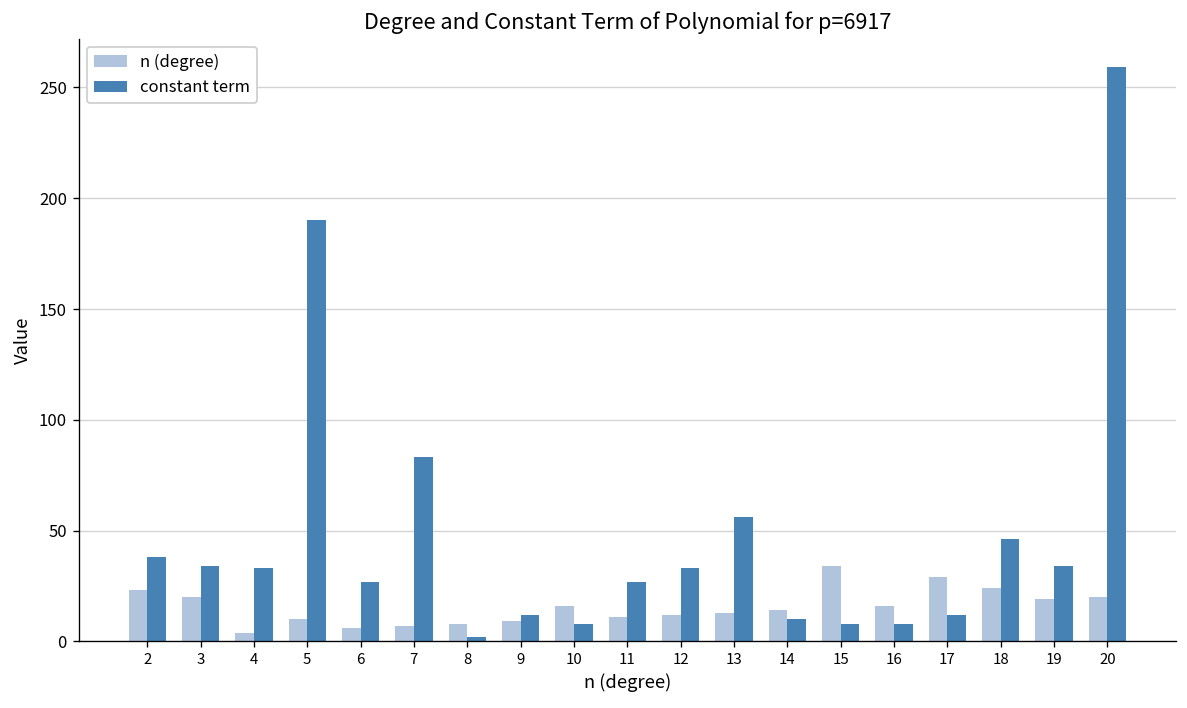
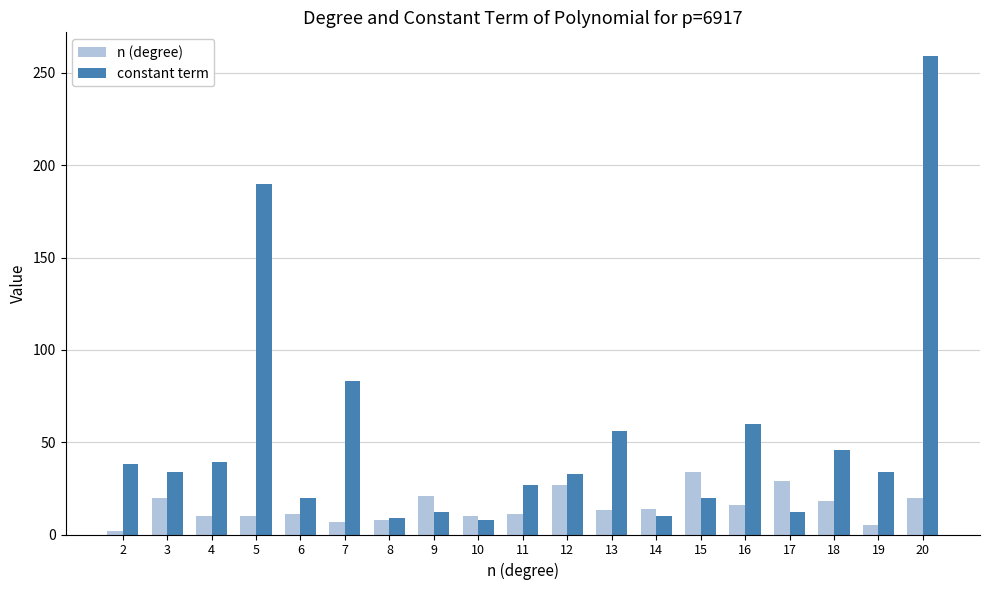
  {
    "n (degree)": {
-     "2": 23,
+     "2": 2,
      "3": 20,
-     "4": 4,
+     "4": 10,
      "5": 10,
-     "6": 6,
+     "6": 11,
      "7": 7,
      "8": 8,
-     "9": 9,
-     "10": 16,
+     "9": 21,
+     "10": 10,
      "11": 11,
-     "12": 12,
+     "12": 27,
      "13": 13,
      "14": 14,
      "15": 34,
      "16": 16,
      "17": 29,
-     "18": 24,
-     "19": 19,
+     "18": 18,
+     "19": 5,
      "20": 20
    },
    "constant term": {
      "2": 38,
      "3": 34,
-     "4": 33,
+     "4": 39,
      "5": 190,
-     "6": 27,
+     "6": 20,
      "7": 83,
-     "8": 2,
+     "8": 9,
      "9": 12,
      "10": 8,
      "11": 27,
      "12": 33,
      "13": 56,
      "14": 10,
-     "15": 8,
-     "16": 8,
+     "15": 20,
+     "16": 60,
      "17": 12,
      "18": 46,
      "19": 34,
      "20": 259
    }
  }
